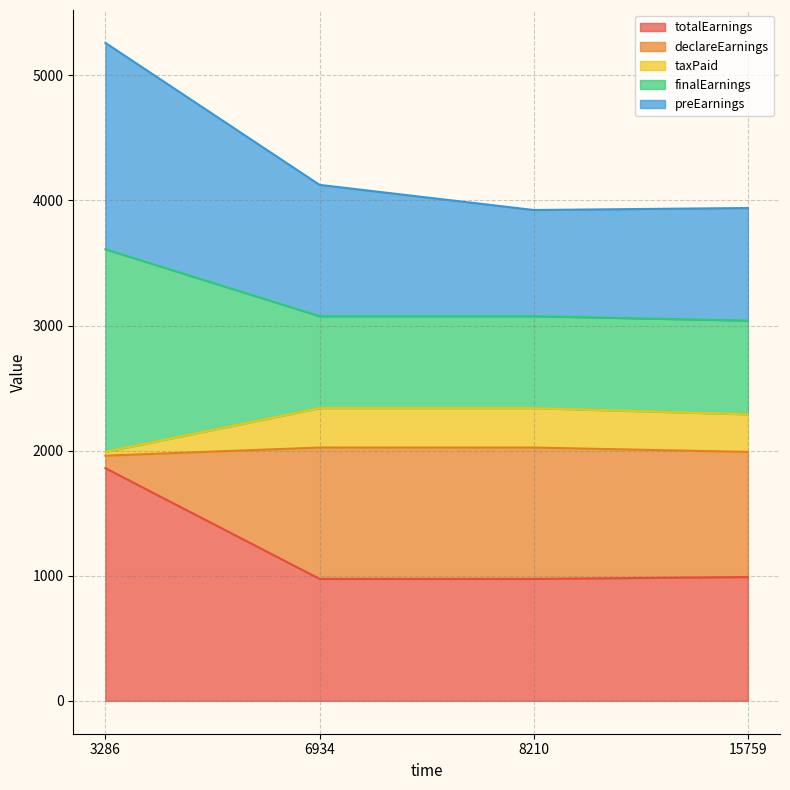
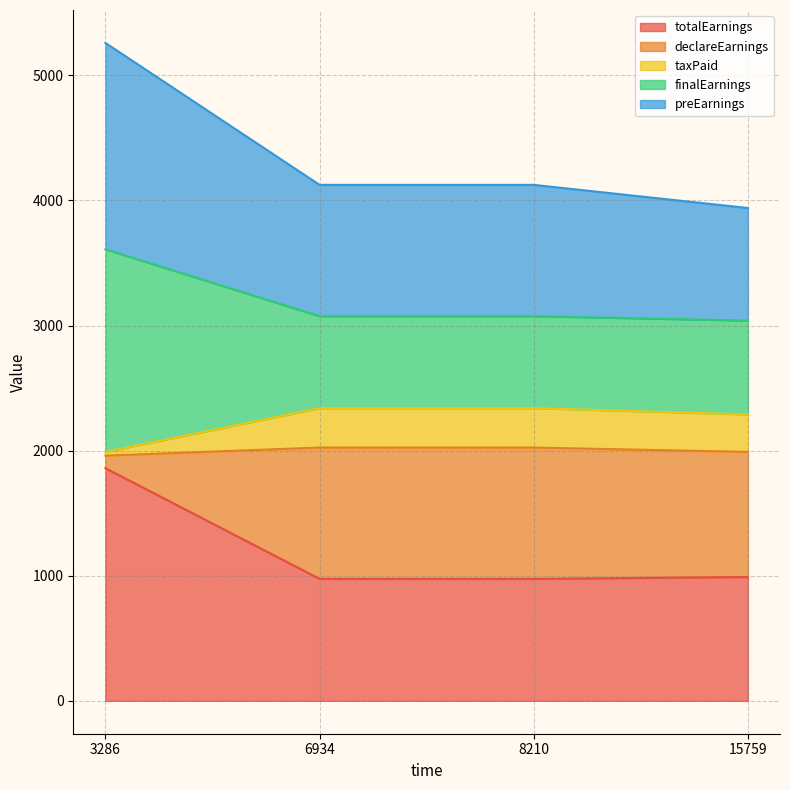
  {
    "taxPaid": {
      "3286": 30,
      "6934": 320,
      "8210": 320,
      "15759": 300
    },
    "finalEarnings": {
      "3286": 1620,
      "6934": 740,
      "8210": 740,
      "15759": 750
    },
    "preEarnings": {
      "3286": 1650,
      "6934": 1050,
-     "8210": 850,
+     "8210": 1050,
      "15759": 900
    }
  }
